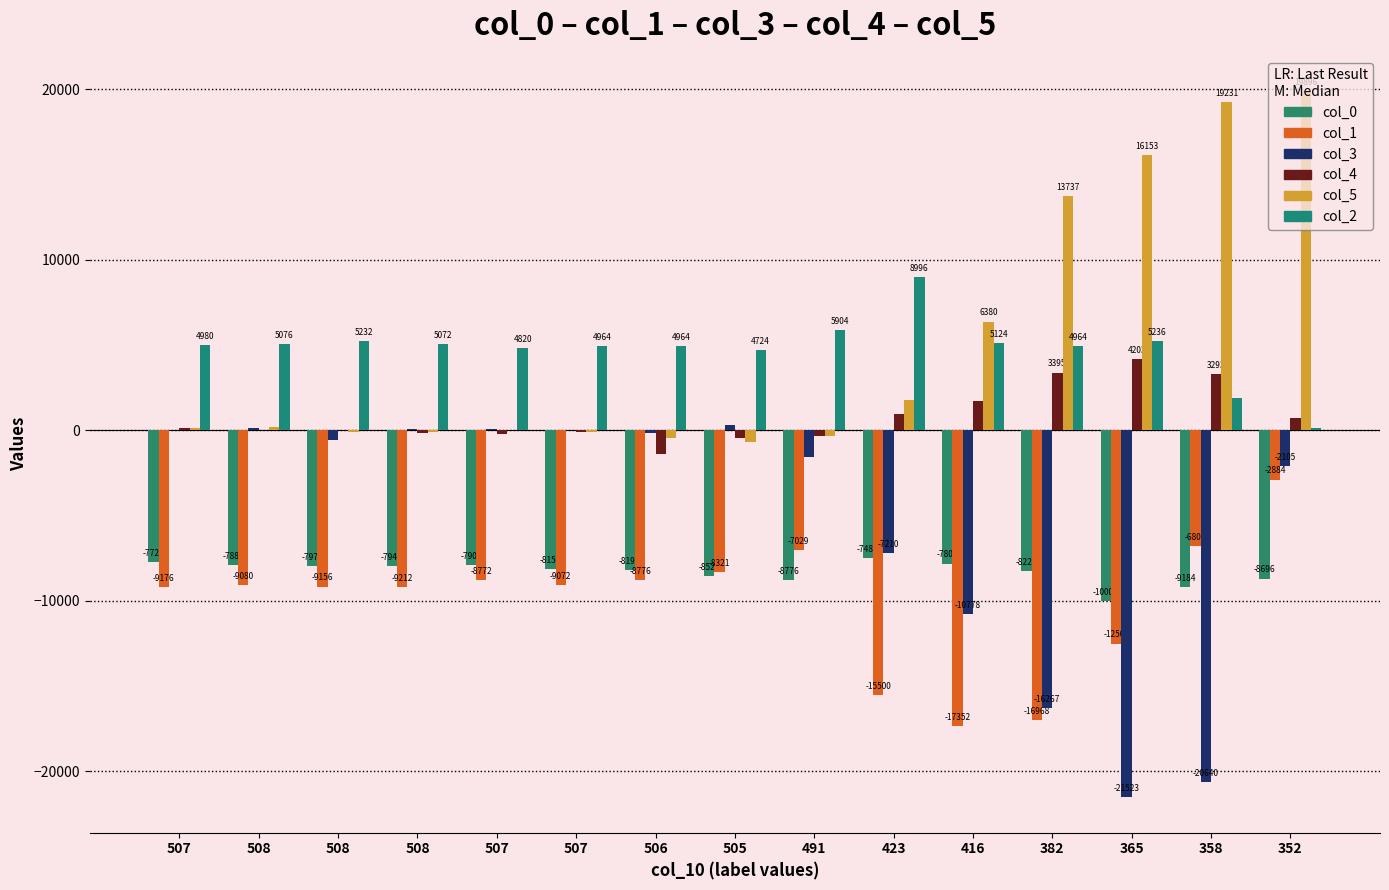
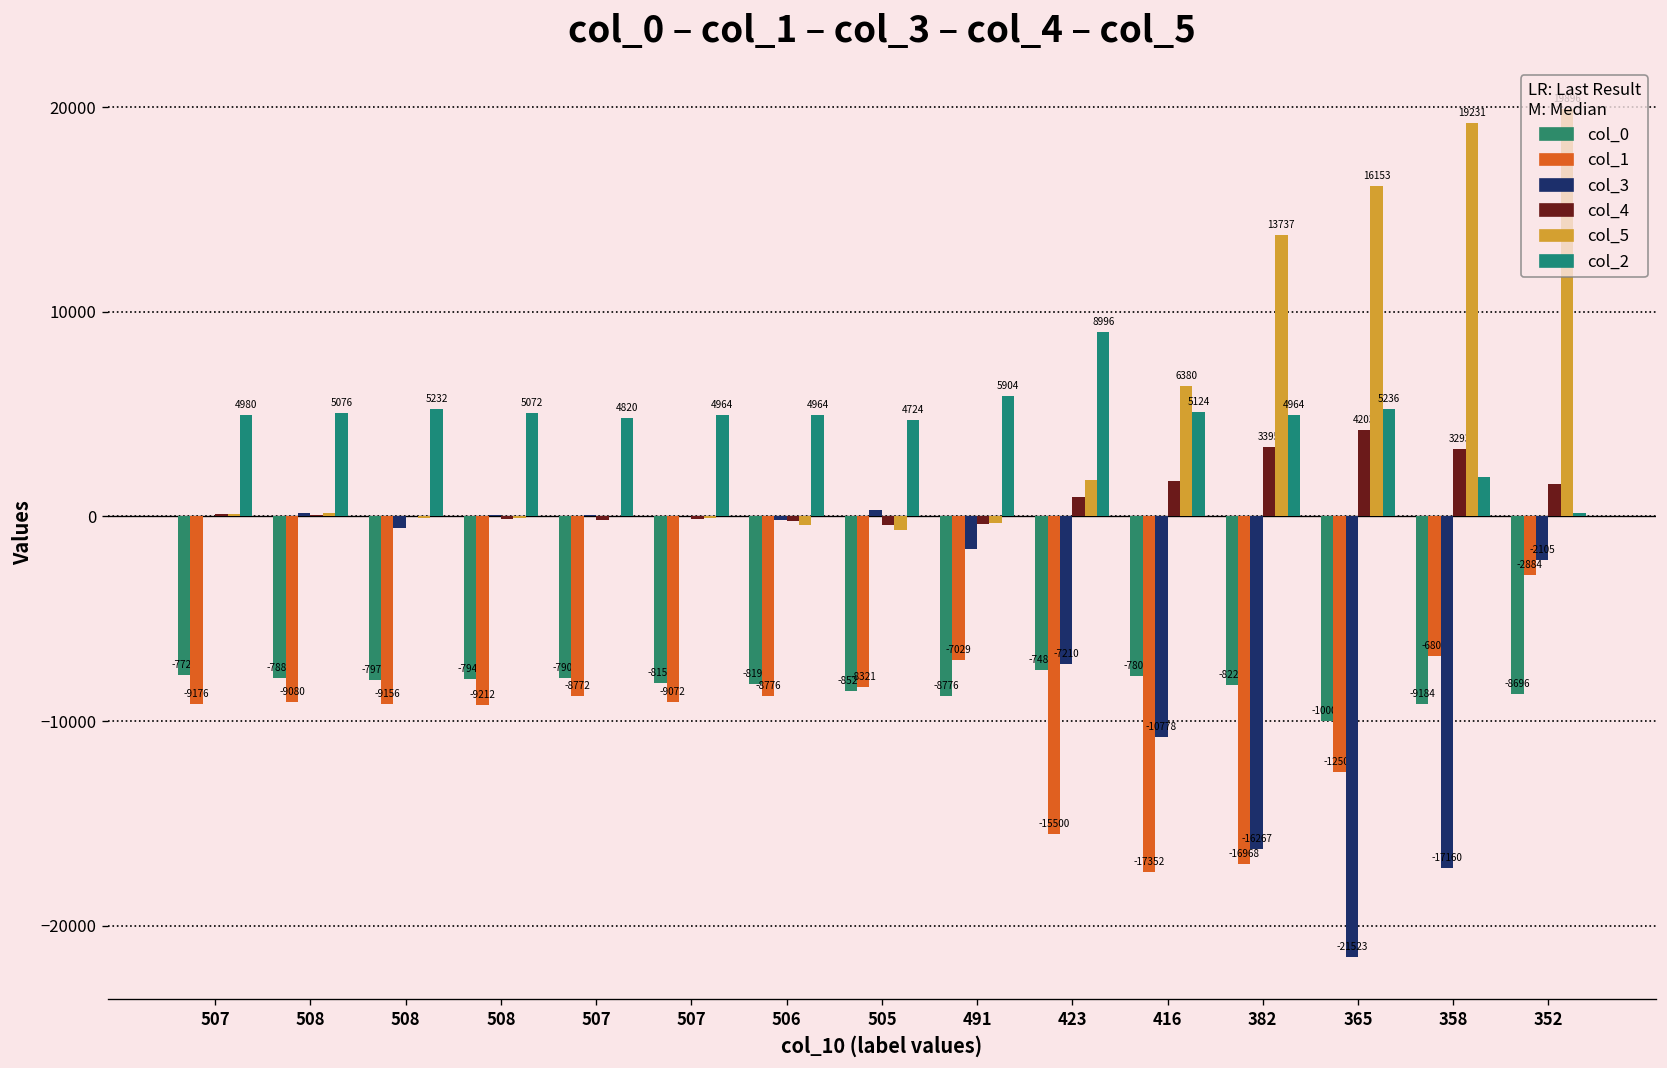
  {
    "col_1": {
      "506": -8776,
      "491": -7029,
      "423": -15500,
      "416": -17352,
      "382": -16968,
      "365": -12504,
      "358": -6801,
      "352": -2884
    },
    "col_3": {
      "423": -7210,
      "416": -10778,
      "382": -16267,
      "365": -21523,
-     "358": -20640,
+     "358": -17160,
      "352": -2105
    },
    "col_4": {
-     "506": -1400,
+     "506": -200,
      "505": -400,
      "491": -400,
      "423": 900,
      "416": 1700,
-     "352": 700
+     "352": 1600
    },
    "col_5": {
      "416": 6380,
      "382": 13737,
      "365": 16153,
      "358": 19231
    }
  }
